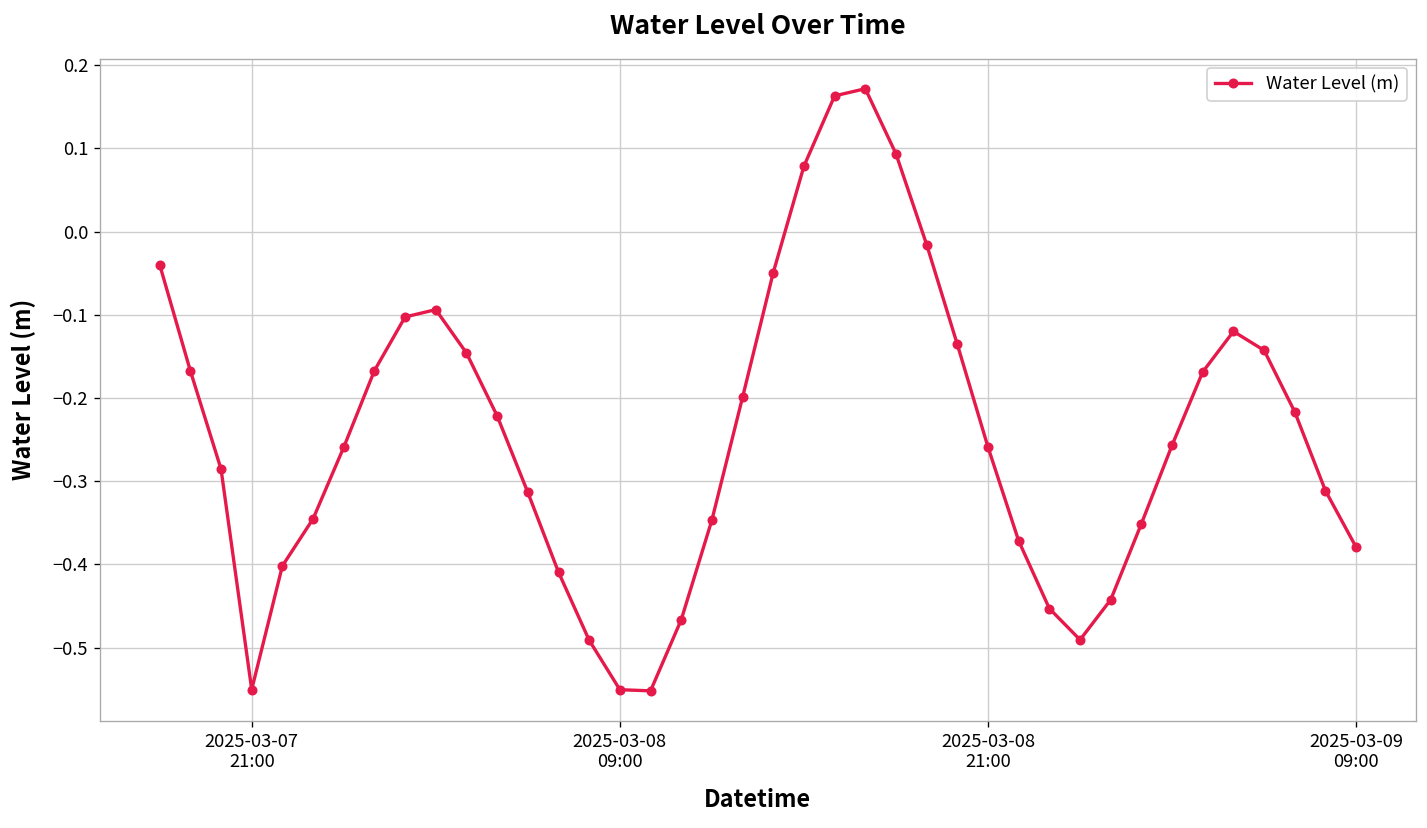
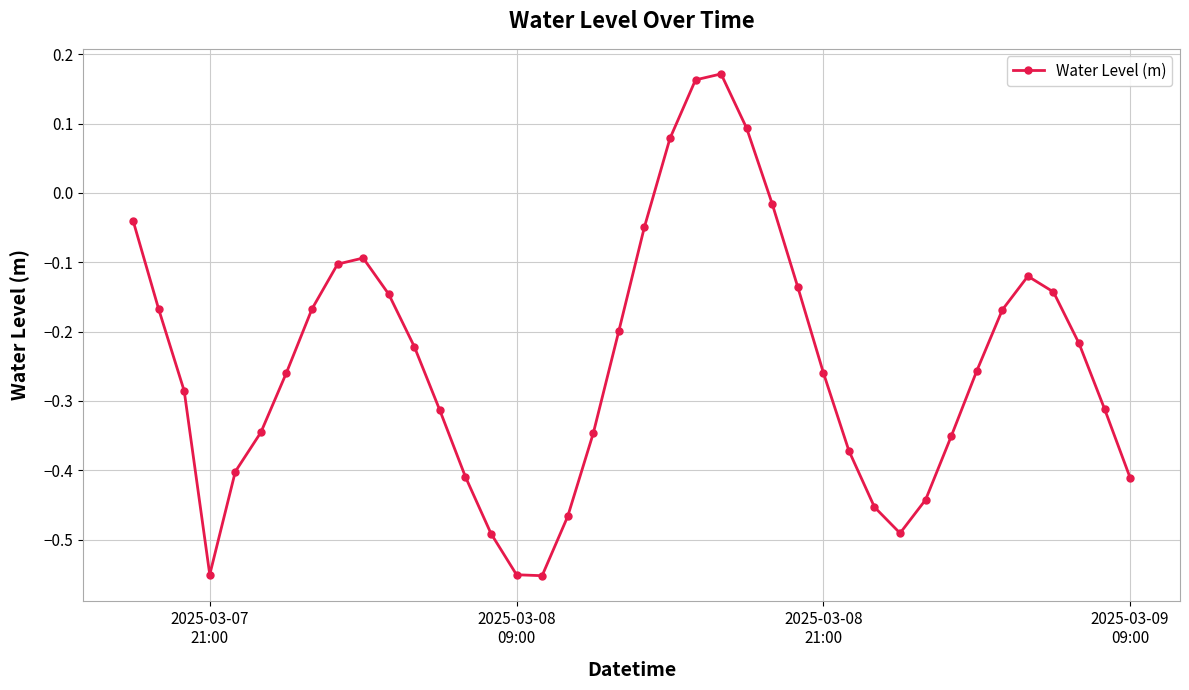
  {
    "2025-03-07 21:00": -0.55,
    "2025-03-08 09:00": -0.55,
    "2025-03-08 21:00": -0.26,
-   "2025-03-09 09:00": -0.38
+   "2025-03-09 09:00": -0.41
  }
